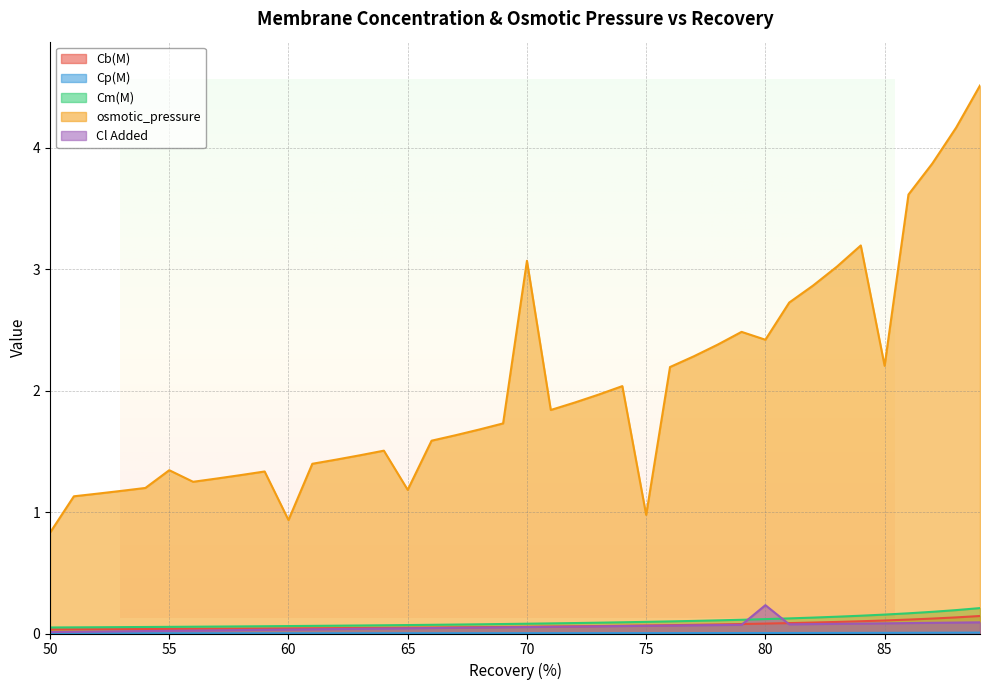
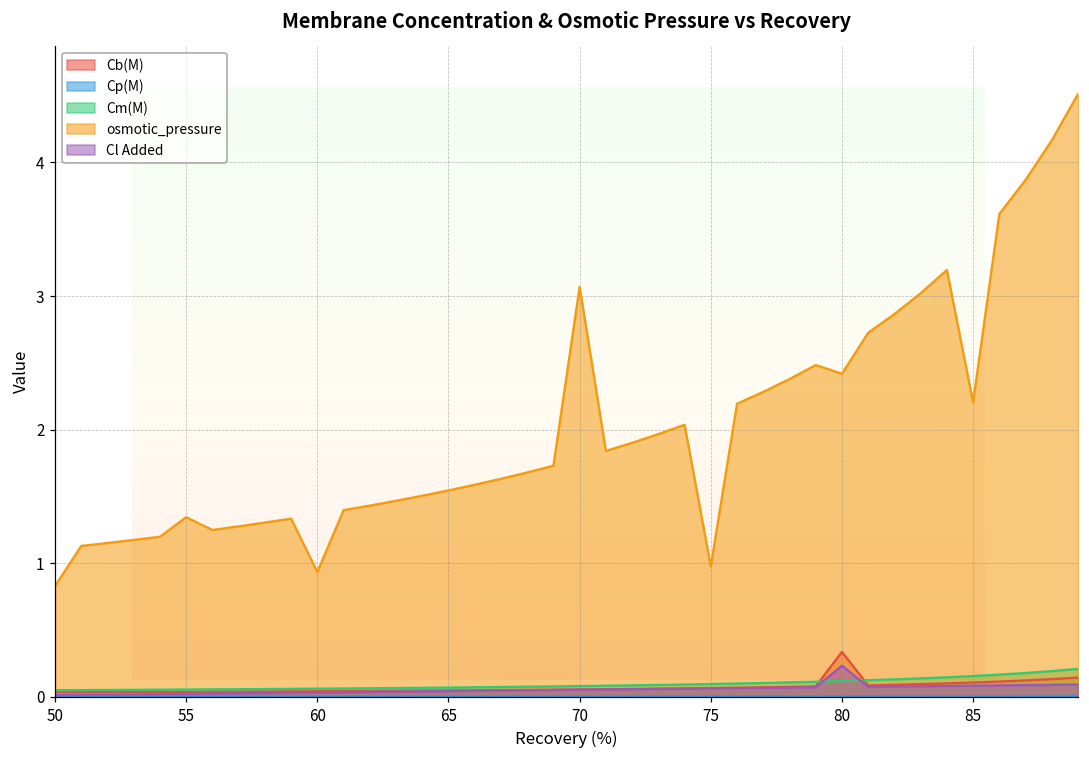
  {
    "Membrane Concentration & Osmotic Pressure vs Recovery": {
      "Cb(M)": {
-       "80": 0.08,
+       "80": 0.34,
        "85": 0.11
      },
      "Cp(M)": {
        "60": 0.00,
        "65": 0.00,
        "70": 0.00,
        "75": 0.00,
        "80": 0.00,
        "85": 0.01
      },
      "Cm(M)": {
        "65": 0.07,
        "70": 0.08,
        "75": 0.10,
        "80": 0.12,
        "85": 0.16
      },
      "osmotic_pressure": {
        "50": 0.83,
        "55": 1.34,
        "60": 0.93,
-       "65": 1.18,
+       "65": 1.55,
        "70": 3.07,
        "75": 0.98,
        "80": 2.42,
        "85": 2.20
      },
      "Cl Added": {
        "80": 0.23,
        "85": 0.08
      }
    }
  }
